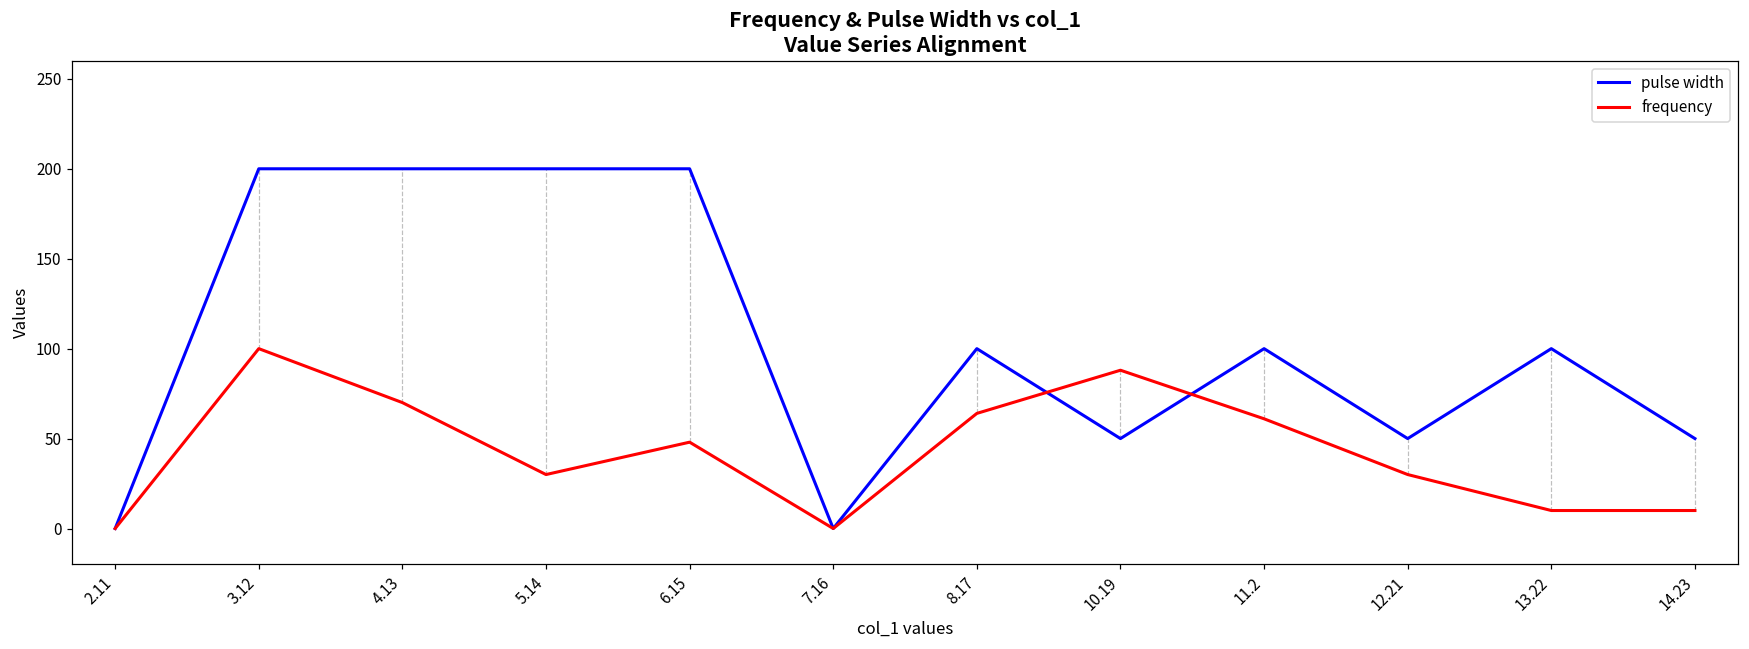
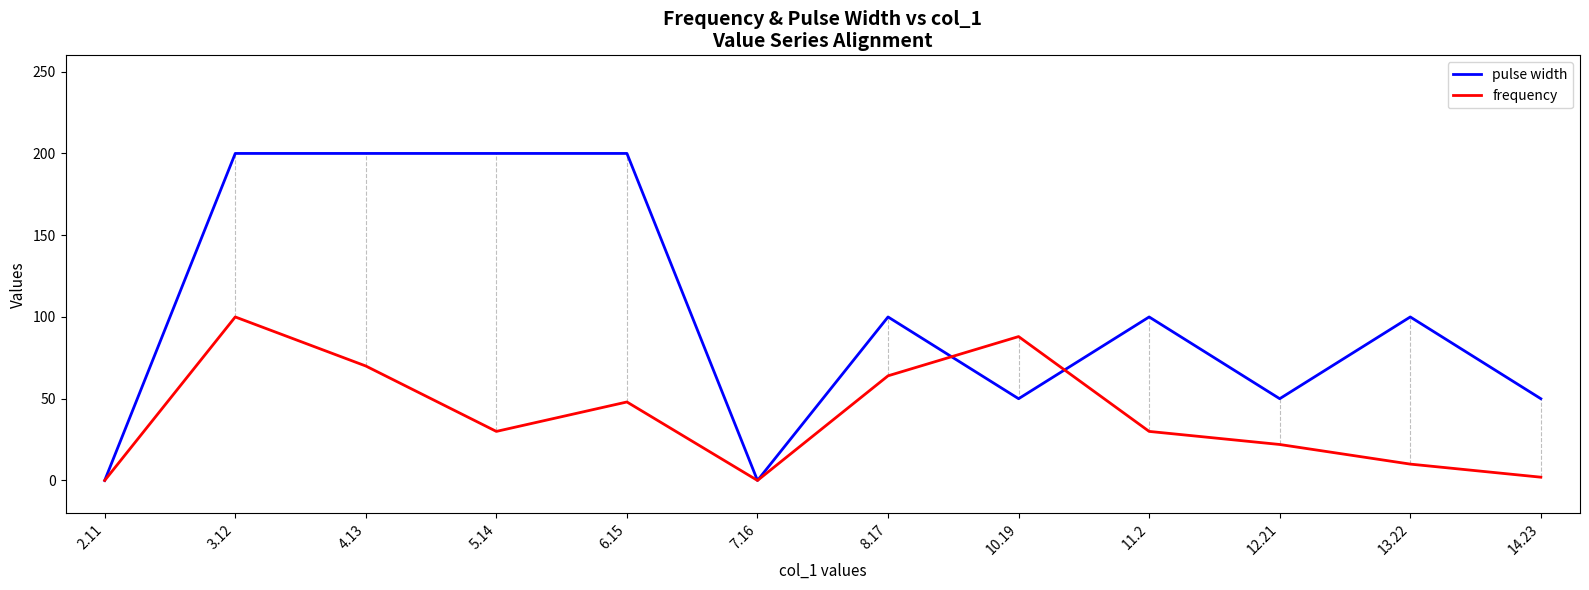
  {
    "frequency": {
-     "11.2": 61,
-     "12.21": 30,
-     "14.23": 10
+     "11.2": 30,
+     "12.21": 22,
+     "14.23": 2
    }
  }
